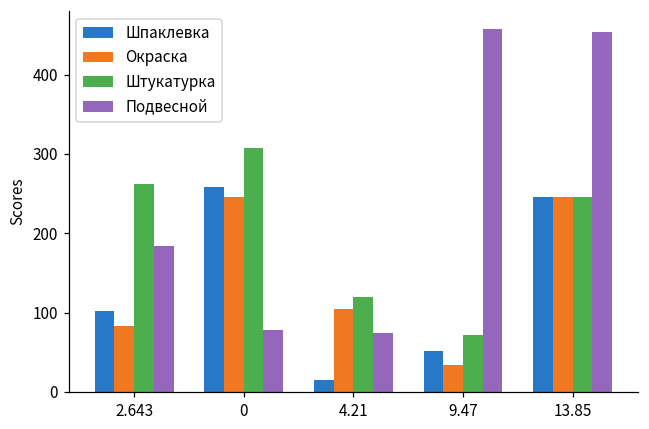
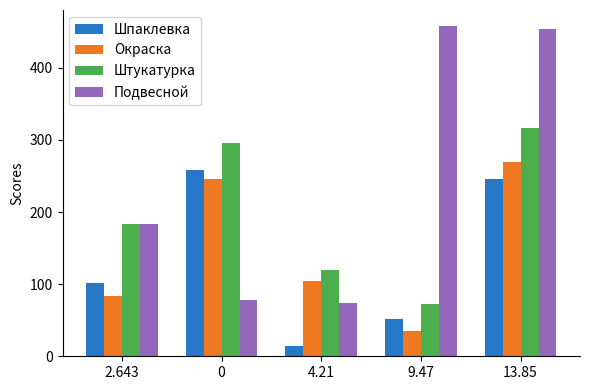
  {
    "Шпаклевка": {
      "2.643": 100,
      "0": 260,
      "4.21": 10,
      "9.47": 50,
      "13.85": 250
    },
    "Окраска": {
      "2.643": 80,
      "0": 250,
      "4.21": 100,
      "9.47": 30,
-     "13.85": 250
+     "13.85": 270
    },
    "Штукатурка": {
-     "2.643": 260,
-     "0": 310,
+     "2.643": 180,
+     "0": 300,
      "4.21": 120,
      "9.47": 70,
-     "13.85": 250
+     "13.85": 320
    },
    "Подвесной": {
      "2.643": 180,
      "0": 80,
      "4.21": 70,
      "9.47": 460,
      "13.85": 450
    }
  }
